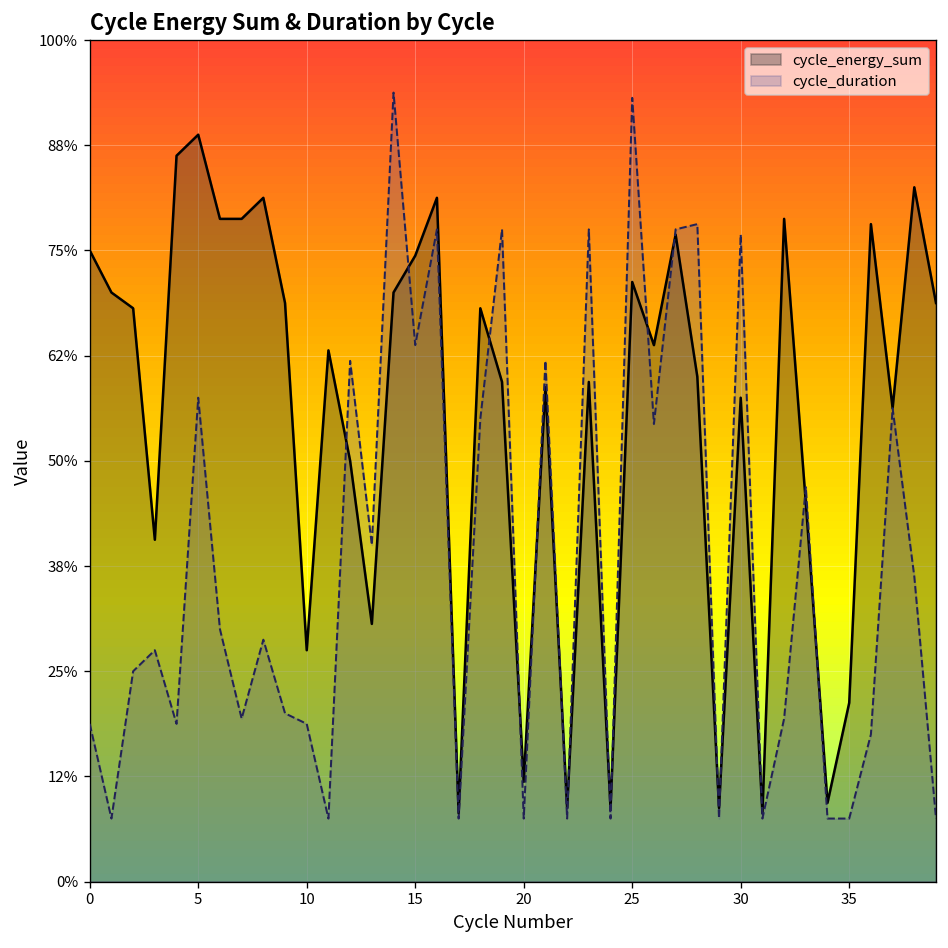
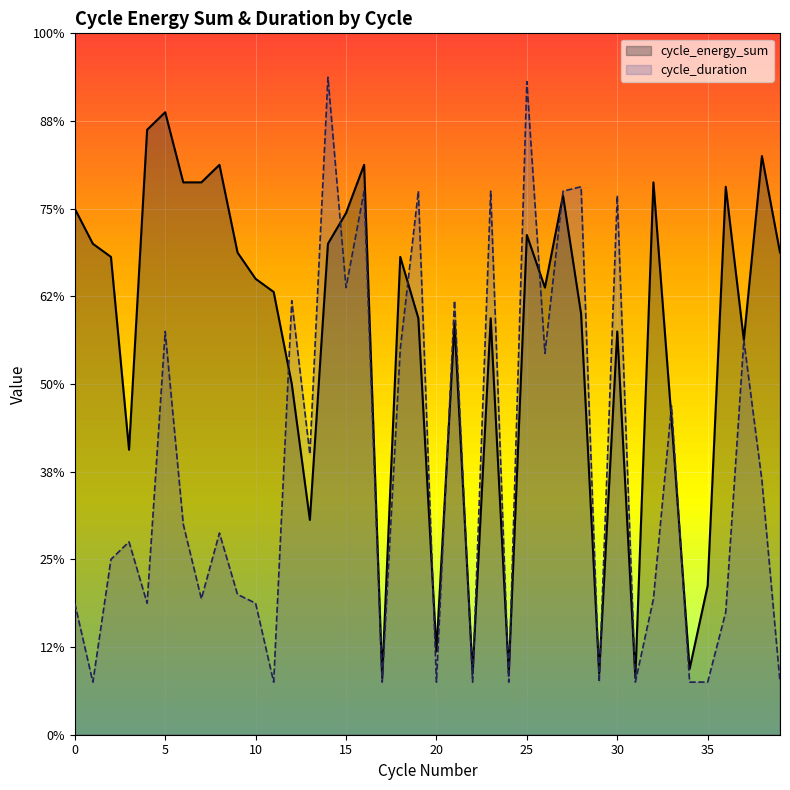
  {
    "cycle_energy_sum": {
      "0": "75%",
      "5": "89%",
-     "10": "28%",
+     "10": "65%",
      "15": "74%",
      "20": "12%",
      "25": "71%",
      "30": "58%",
      "35": "21%"
    },
    "cycle_duration": {
      "0": "19%",
      "5": "58%",
      "10": "19%",
      "15": "64%",
      "20": "8%",
      "25": "93%",
      "30": "77%",
      "35": "8%"
    }
  }
